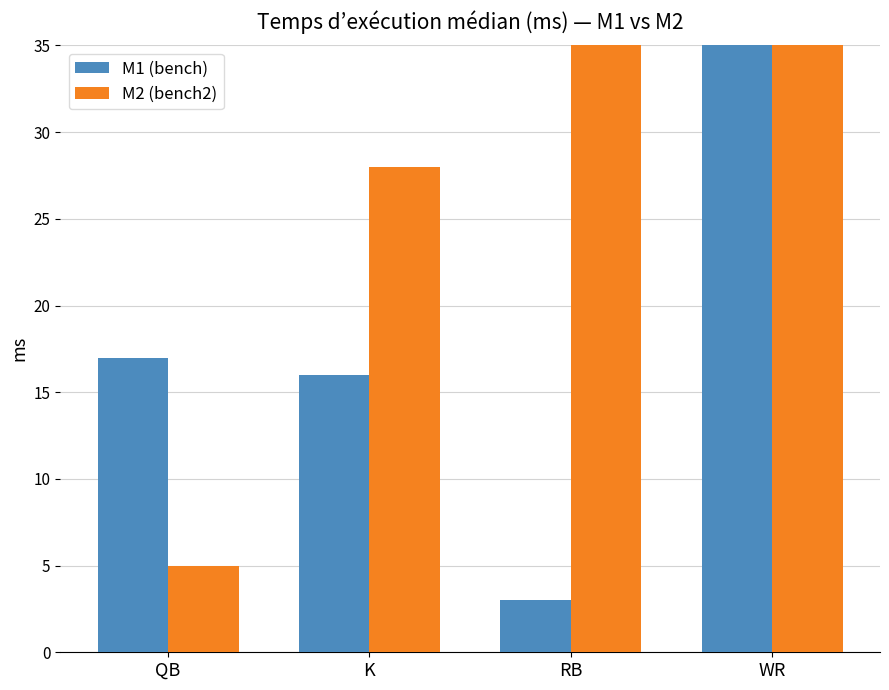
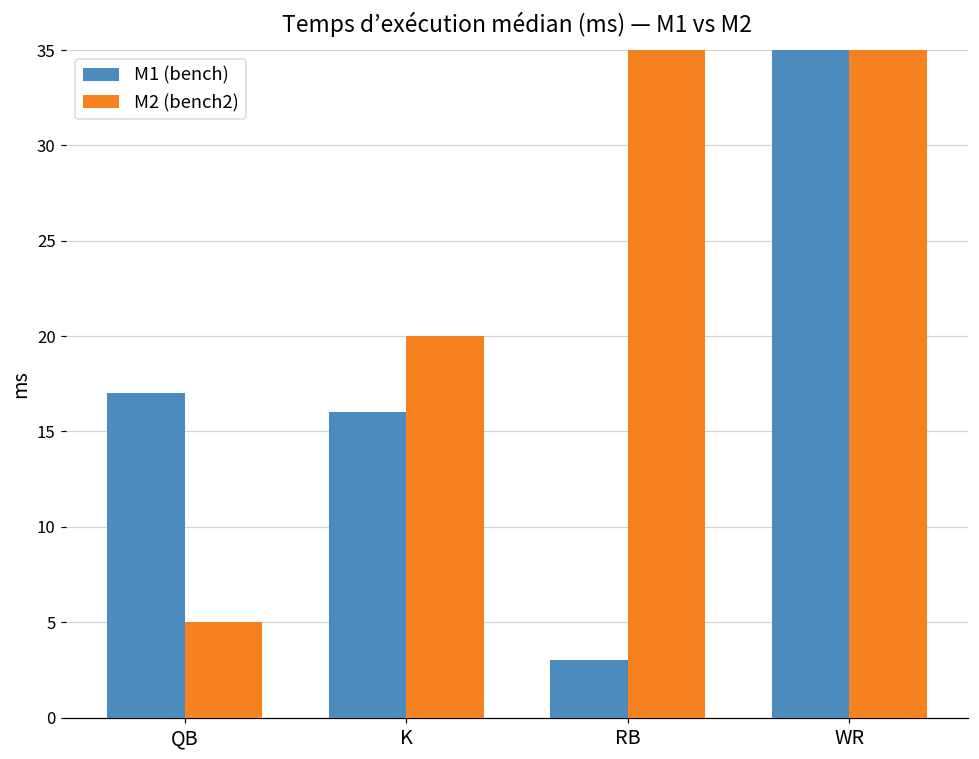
  {
    "M1 (bench)": {
      "QB": 17,
      "K": 16,
      "RB": 3
    },
    "M2 (bench2)": {
      "QB": 5,
-     "K": 28
+     "K": 20
    }
  }
